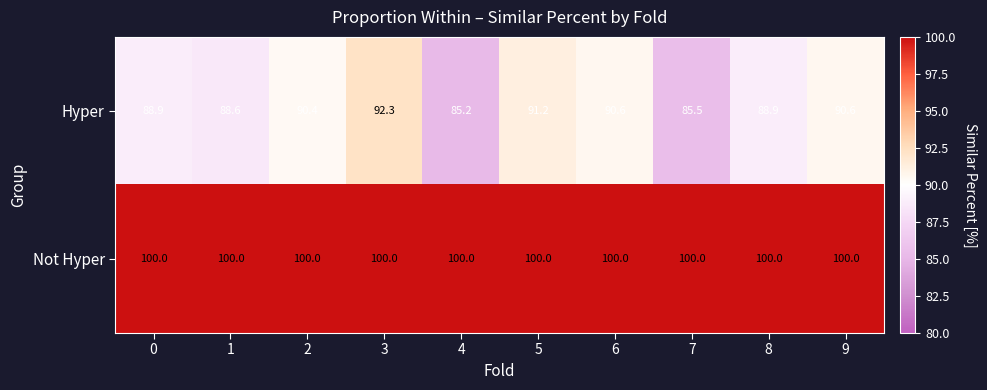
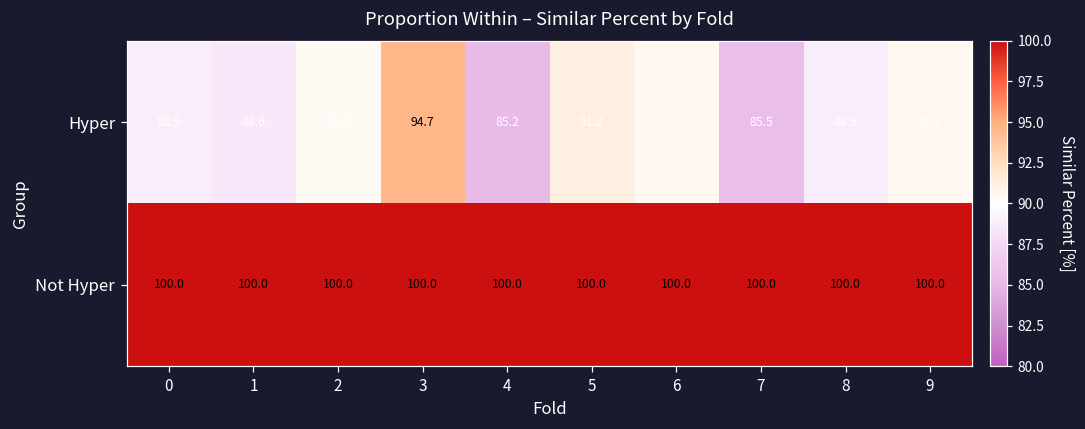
  {
    "Hyper": {
-     "3": 92.3,
+     "3": 94.7,
      "4": 85.2,
      "7": 85.5
    },
    "Not Hyper": {
      "0": 100.0,
      "1": 100.0,
      "2": 100.0,
      "3": 100.0,
      "4": 100.0,
      "5": 100.0,
      "6": 100.0,
      "7": 100.0,
      "8": 100.0,
      "9": 100.0
    }
  }
